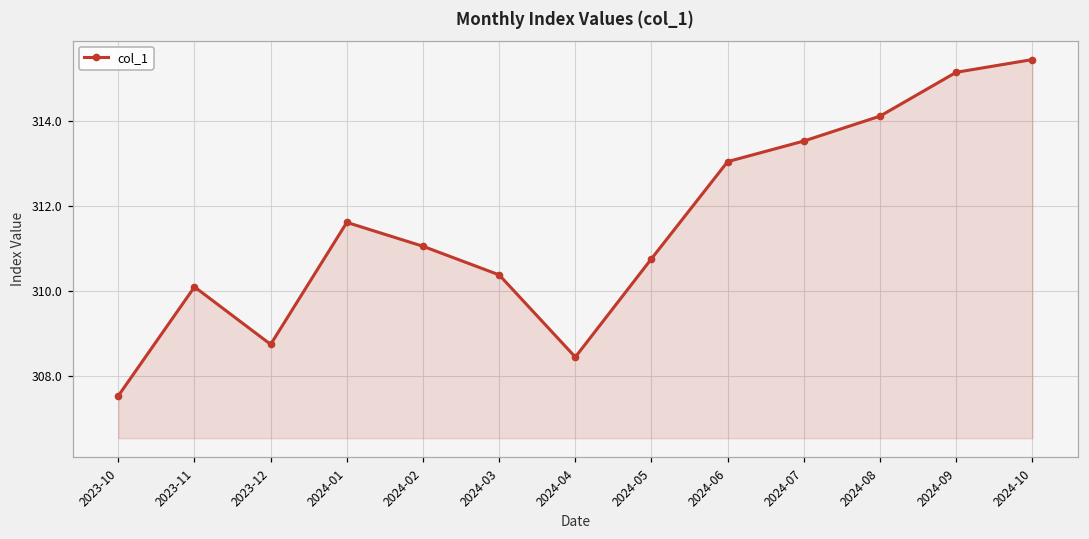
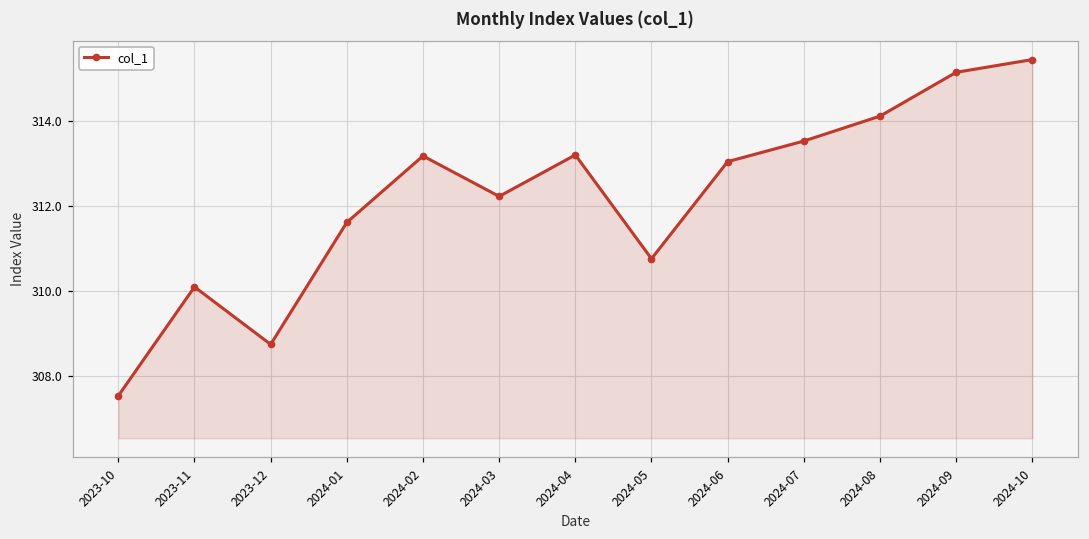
  {
    "2023-10": 307.5,
    "2023-11": 310.1,
    "2023-12": 308.7,
    "2024-01": 311.6,
-   "2024-02": 311.1,
-   "2024-03": 310.4,
-   "2024-04": 308.4,
+   "2024-02": 313.2,
+   "2024-03": 312.2,
+   "2024-04": 313.2,
    "2024-05": 310.8,
    "2024-06": 313.0,
    "2024-07": 313.5,
    "2024-08": 314.1,
    "2024-09": 315.2,
    "2024-10": 315.5
  }
